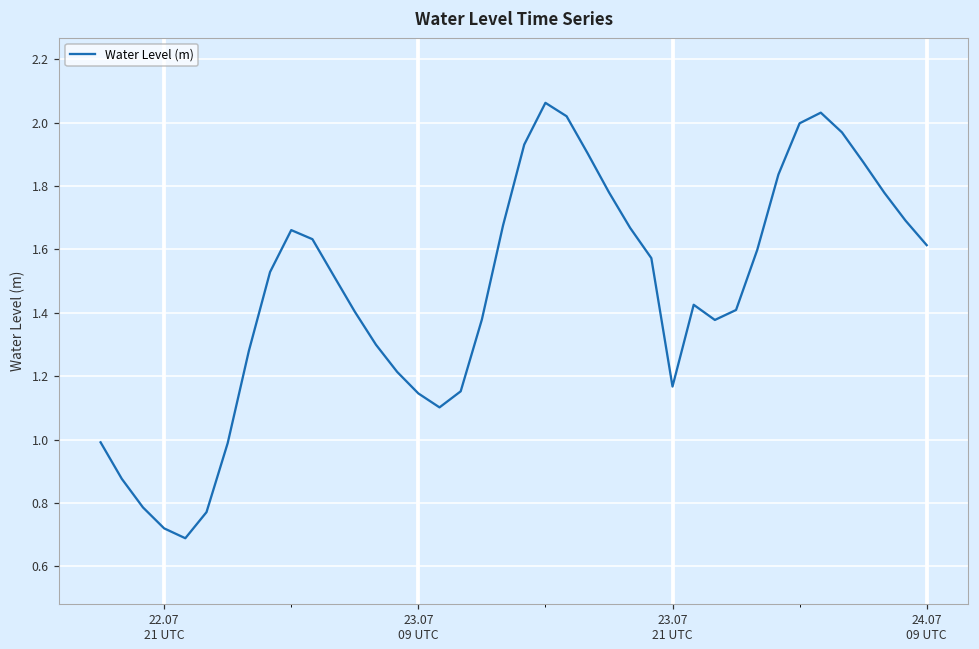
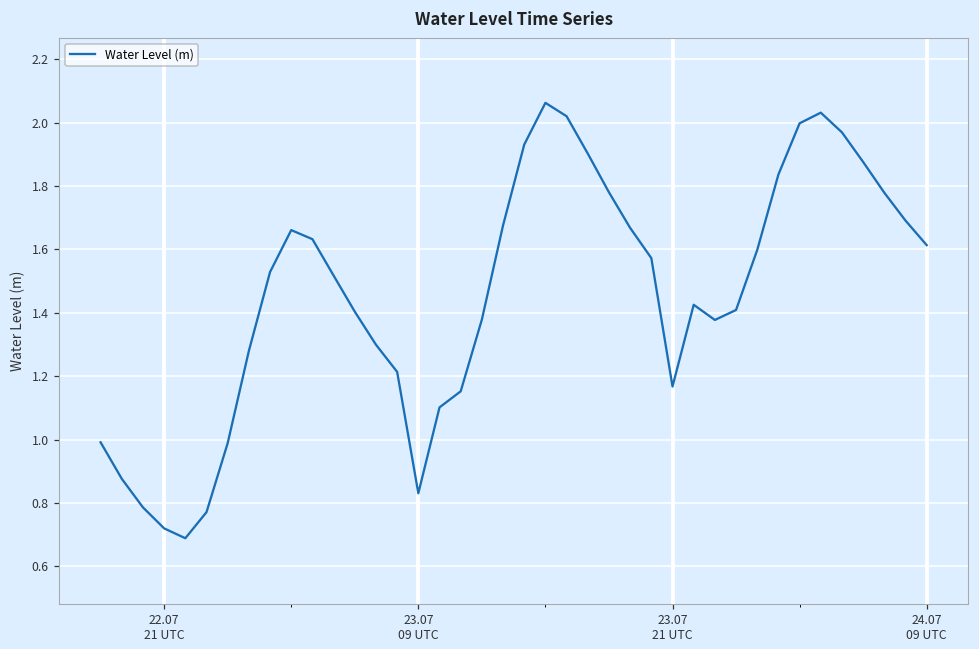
  {
    "22.07 21 UTC": 0.72,
-   "23.07 09 UTC": 1.15,
+   "23.07 09 UTC": 0.83,
    "23.07 21 UTC": 1.17,
    "24.07 09 UTC": 1.61
  }
